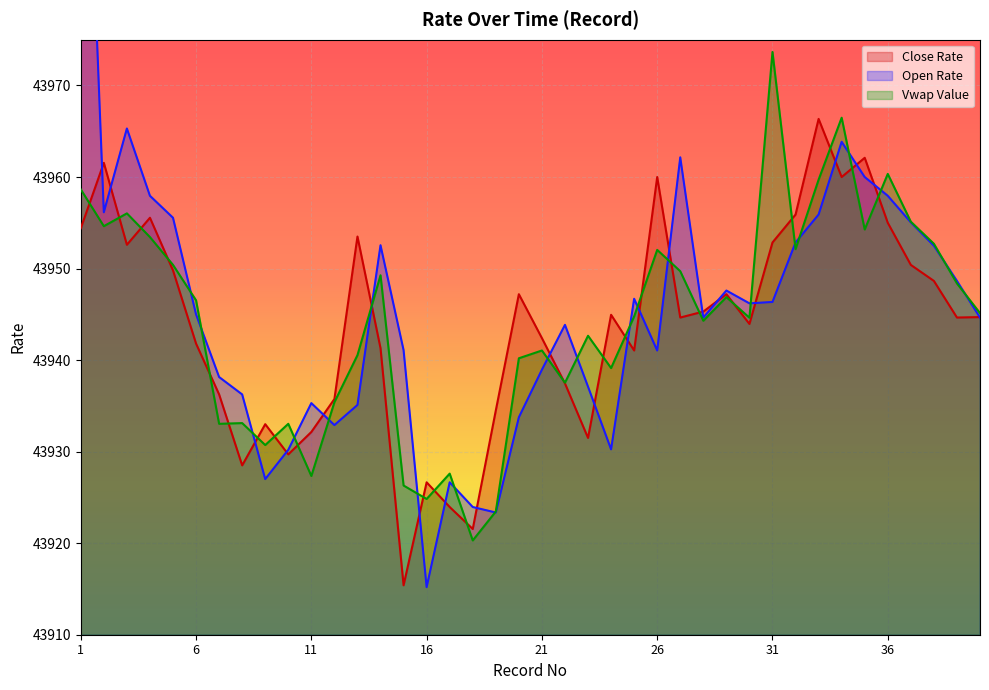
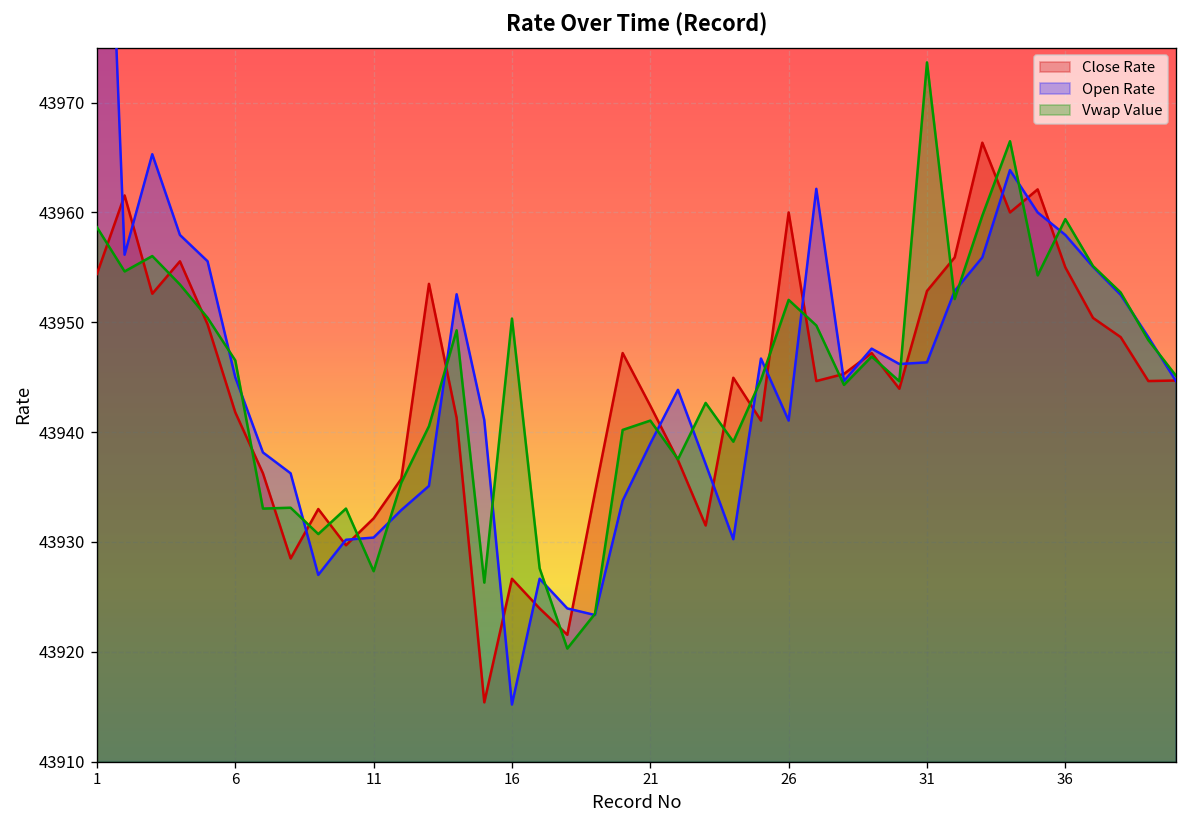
  {
    "Close Rate": {
      "1": 43954,
      "6": 43942,
      "11": 43932,
      "16": 43927,
      "21": 43942,
      "26": 43960,
      "31": 43953,
      "36": 43955
    },
    "Open Rate": {
      "6": 43945,
-     "11": 43935,
+     "11": 43930,
      "16": 43915,
      "21": 43939,
      "26": 43941,
      "31": 43946,
      "36": 43958
    },
    "Vwap Value": {
      "1": 43959,
      "6": 43947,
      "11": 43927,
-     "16": 43925,
+     "16": 43950,
      "21": 43941,
      "26": 43952,
      "31": 43974,
-     "36": 43960
+     "36": 43959
    }
  }
